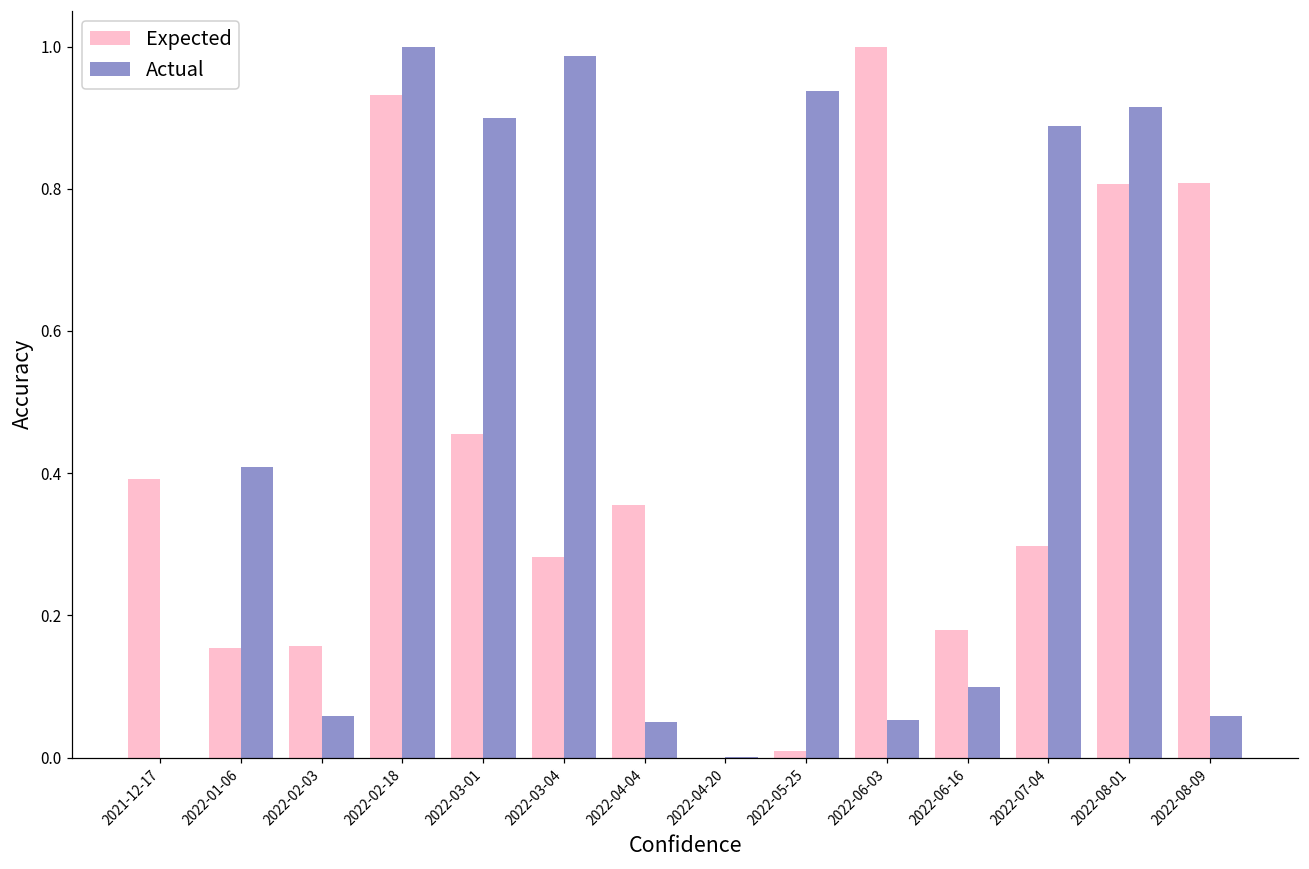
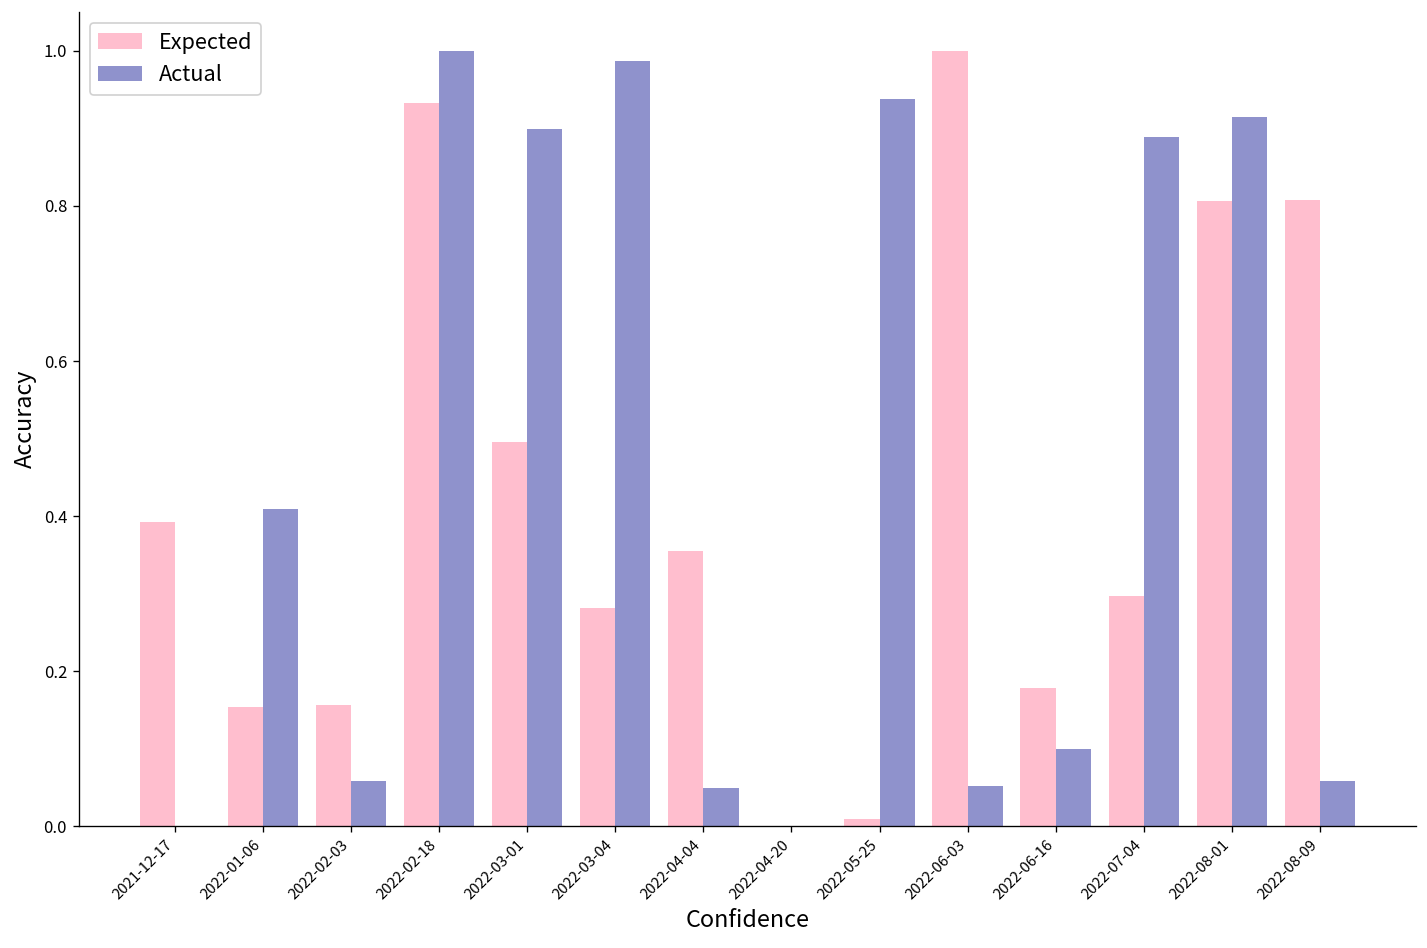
  {
    "Expected": {
      "2021-12-17": 0.39,
      "2022-01-06": 0.15,
      "2022-02-03": 0.16,
      "2022-02-18": 0.93,
-     "2022-03-01": 0.45,
+     "2022-03-01": 0.50,
      "2022-03-04": 0.28,
      "2022-04-04": 0.36,
      "2022-04-20": 0.00,
      "2022-05-25": 0.01,
      "2022-06-03": 1.00,
      "2022-06-16": 0.18,
      "2022-07-04": 0.30,
      "2022-08-01": 0.81,
      "2022-08-09": 0.81
    },
    "Actual": {
      "2021-12-17": 0.00,
      "2022-01-06": 0.41,
      "2022-02-03": 0.06,
      "2022-02-18": 1.00,
      "2022-03-01": 0.90,
      "2022-03-04": 0.99,
      "2022-04-04": 0.05,
      "2022-05-25": 0.94,
      "2022-06-03": 0.05,
      "2022-06-16": 0.10,
      "2022-07-04": 0.89,
      "2022-08-01": 0.92,
      "2022-08-09": 0.06
    }
  }
